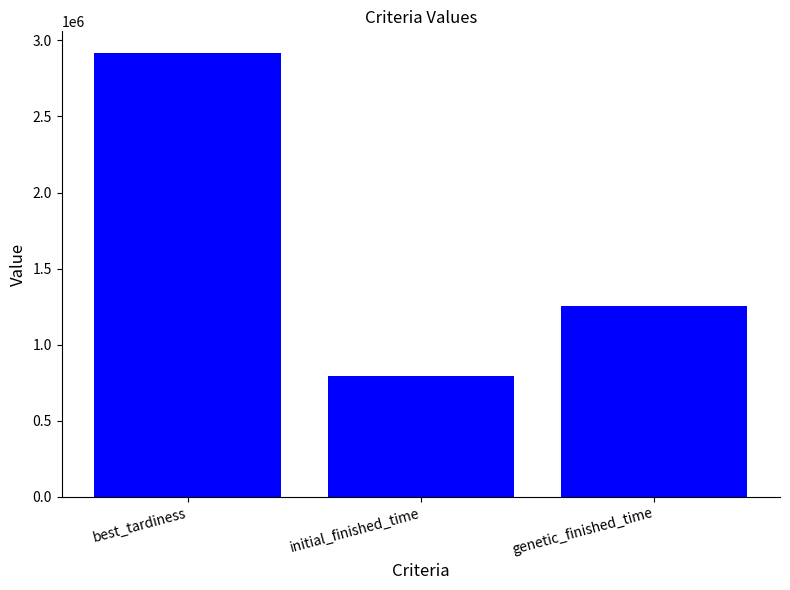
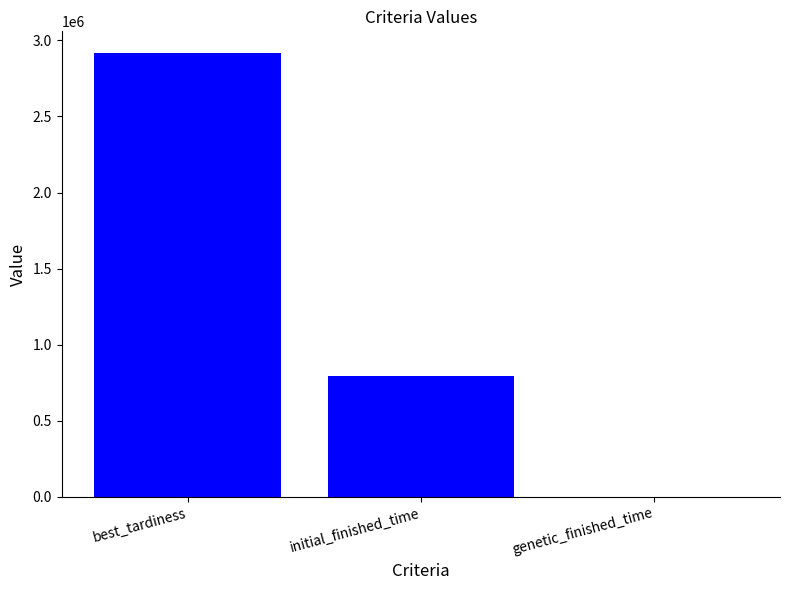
  {
    "best_tardiness": 2910000,
    "initial_finished_time": 790000,
-   "genetic_finished_time": 1250000
+   "genetic_finished_time": 0
  }
